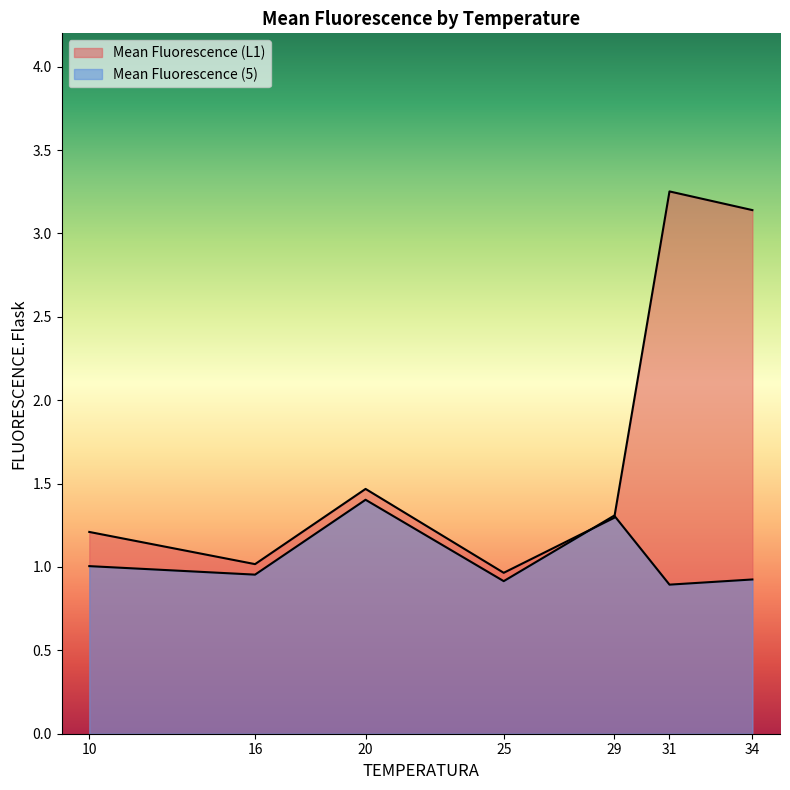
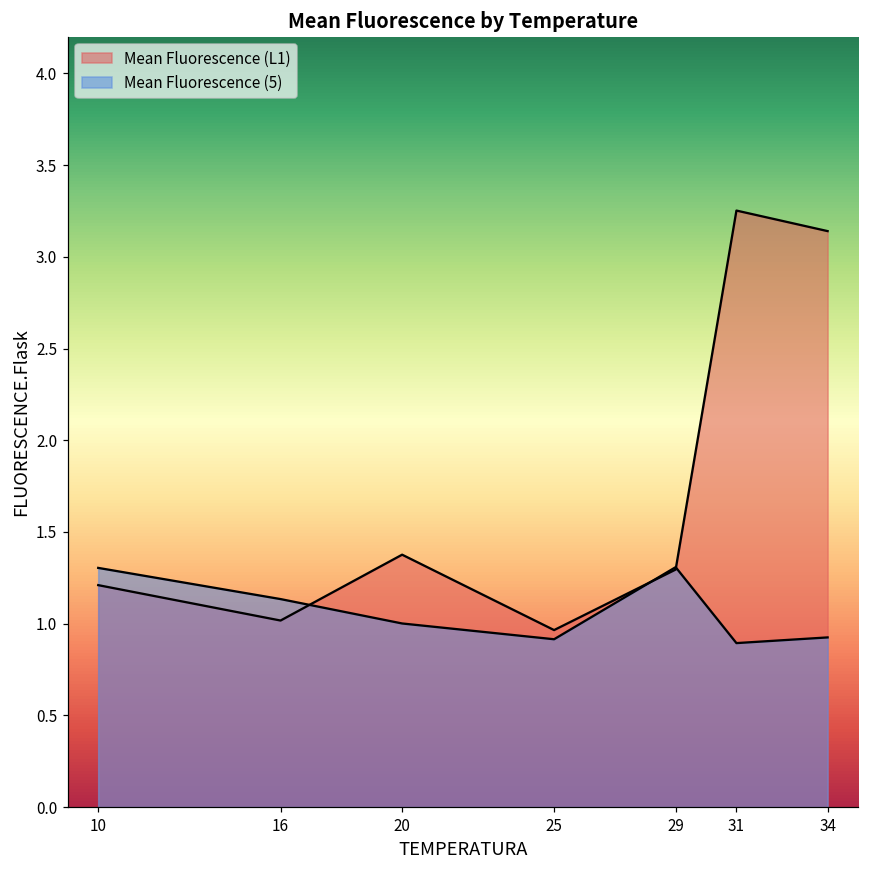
  {
    "Mean Fluorescence (L1)": {
      "10": 1.21,
      "16": 1.02,
-     "20": 1.47,
+     "20": 1.38,
      "25": 0.97,
      "31": 3.25,
      "34": 3.14
    },
    "Mean Fluorescence (5)": {
-     "10": 1.01,
-     "16": 0.95,
-     "20": 1.40,
+     "10": 1.30,
+     "16": 1.13,
+     "20": 1.00,
      "25": 0.92,
      "31": 0.89,
      "34": 0.93
    }
  }
